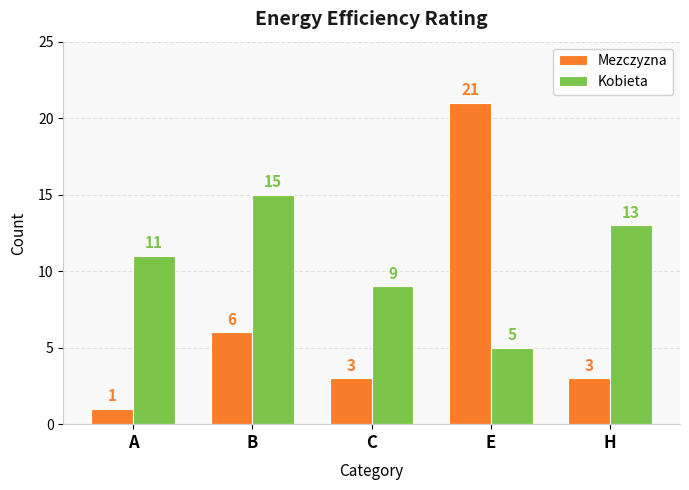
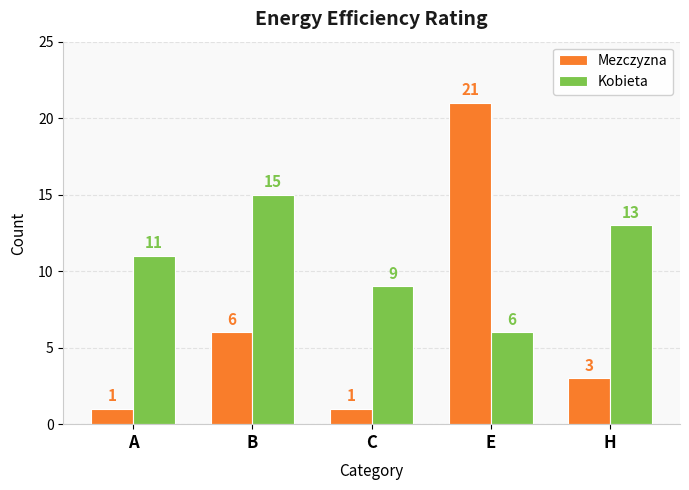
  {
    "Mezczyzna": {
      "A": 1,
      "B": 6,
-     "C": 3,
+     "C": 1,
      "E": 21,
      "H": 3
    },
    "Kobieta": {
      "A": 11,
      "B": 15,
      "C": 9,
-     "E": 5,
+     "E": 6,
      "H": 13
    }
  }
